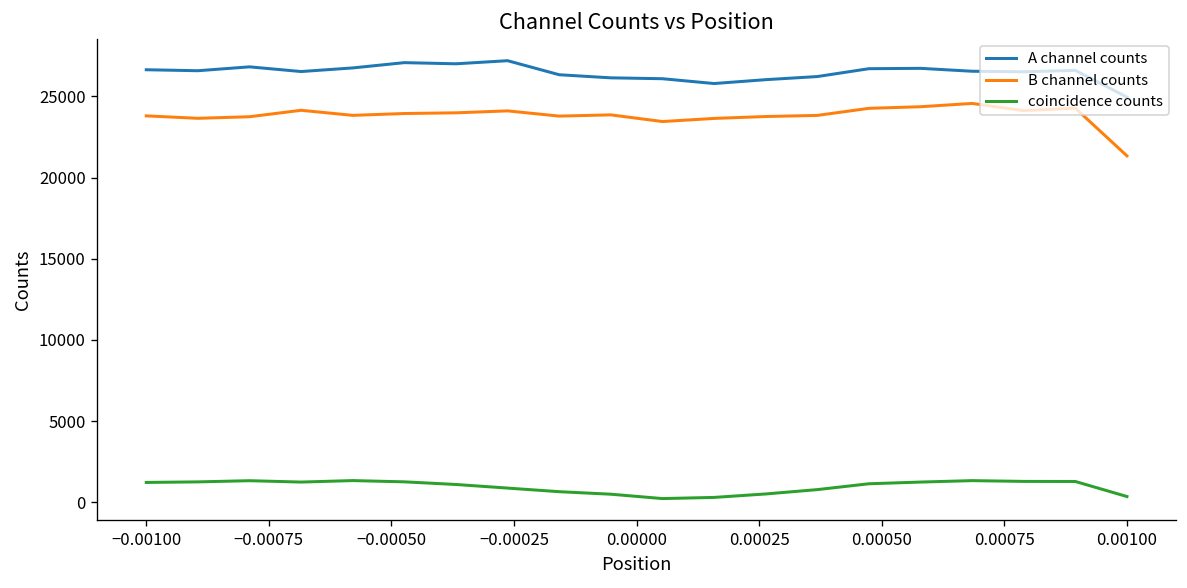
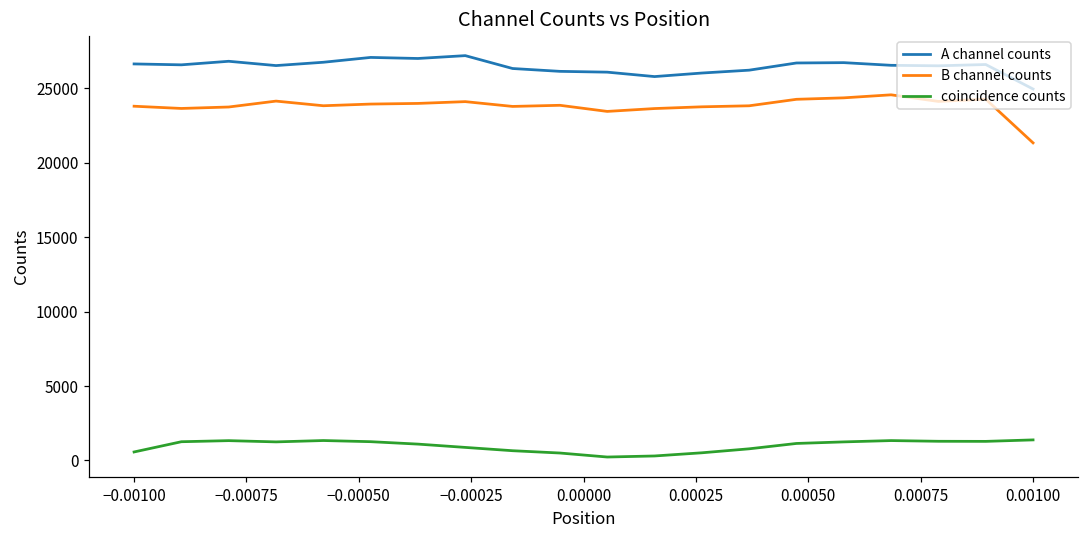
  {
    "A channel counts": {
      "−0.00100": 26600
    },
    "B channel counts": {
      "−0.00100": 23800,
      "0.00100": 21300
    },
    "coincidence counts": {
-     "−0.00100": 1200,
-     "0.00100": 400
+     "−0.00100": 600,
+     "0.00100": 1400
    }
  }
